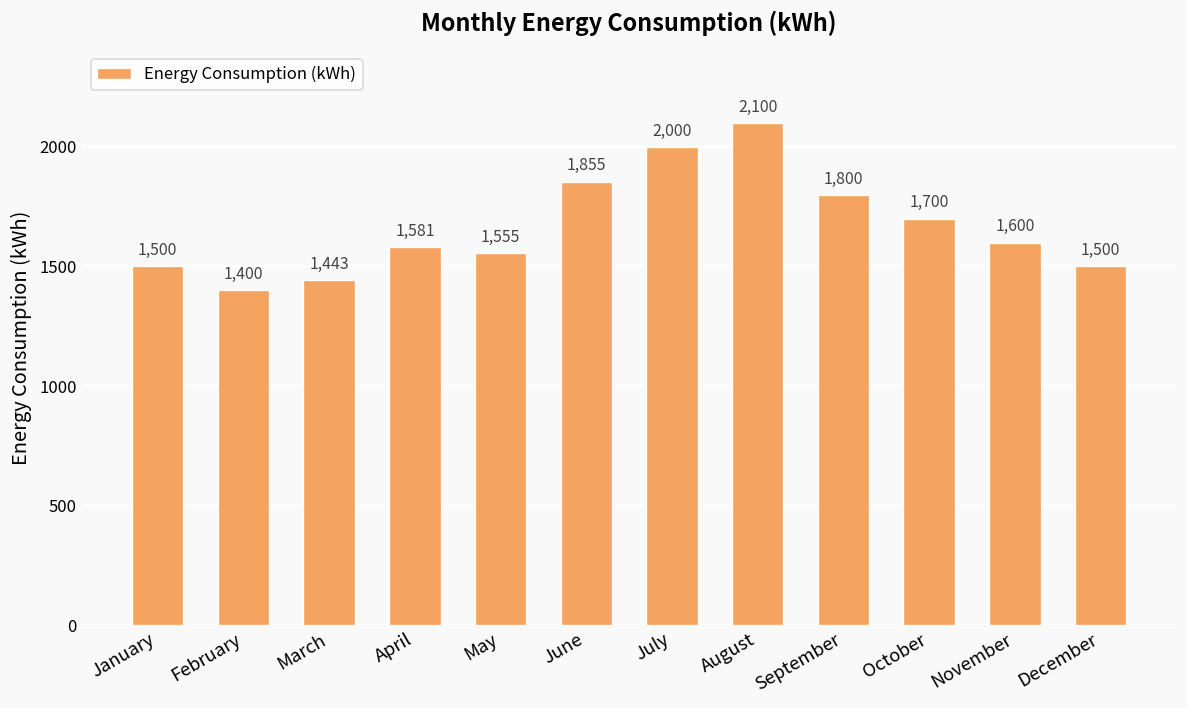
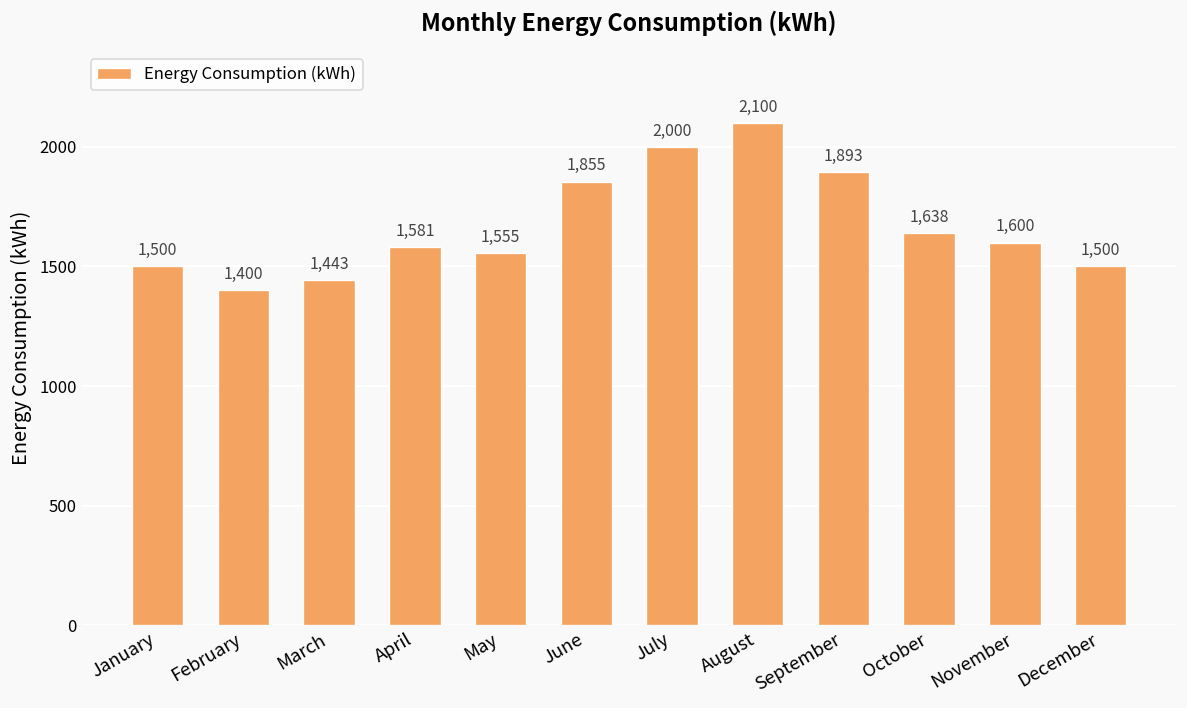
  {
    "January": "1,500",
    "February": "1,400",
    "March": "1,443",
    "April": "1,581",
    "May": "1,555",
    "June": "1,855",
    "July": "2,000",
    "August": "2,100",
-   "September": "1,800",
-   "October": "1,700",
+   "September": "1,893",
+   "October": "1,638",
    "November": "1,600",
    "December": "1,500"
  }
